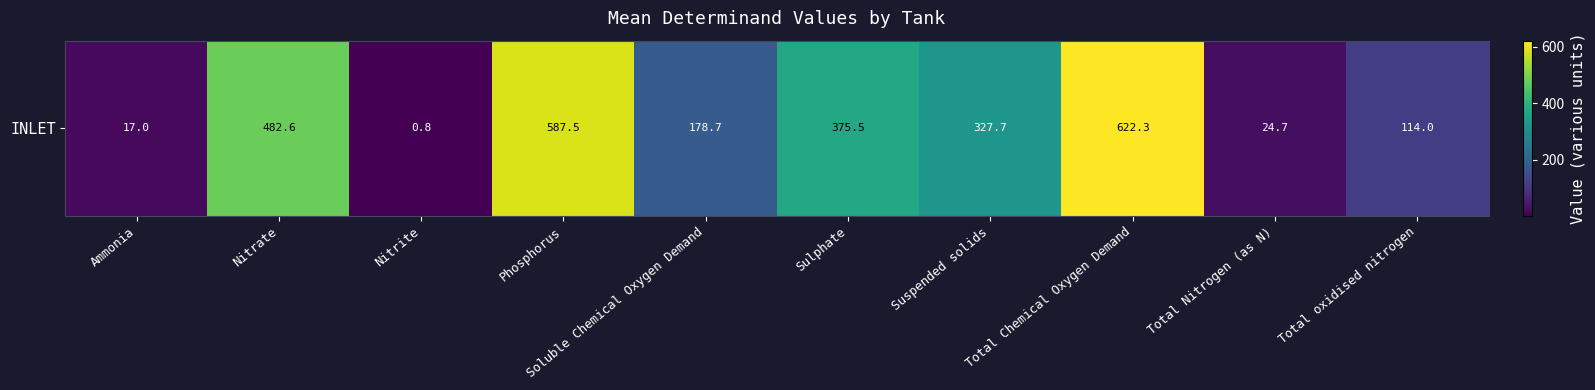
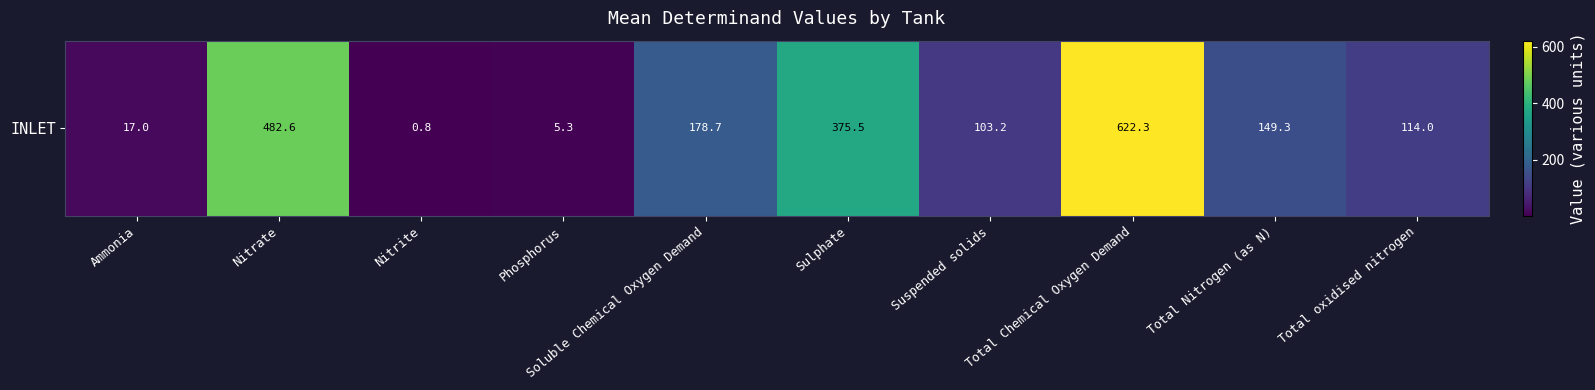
  {
    "INLET": {
      "Ammonia": 17.0,
      "Nitrate": 482.6,
      "Nitrite": 0.8,
-     "Phosphorus": 587.5,
+     "Phosphorus": 5.3,
      "Soluble Chemical Oxygen Demand": 178.7,
      "Sulphate": 375.5,
-     "Suspended solids": 327.7,
+     "Suspended solids": 103.2,
      "Total Chemical Oxygen Demand": 622.3,
-     "Total Nitrogen (as N)": 24.7,
+     "Total Nitrogen (as N)": 149.3,
      "Total oxidised nitrogen": 114.0
    }
  }
